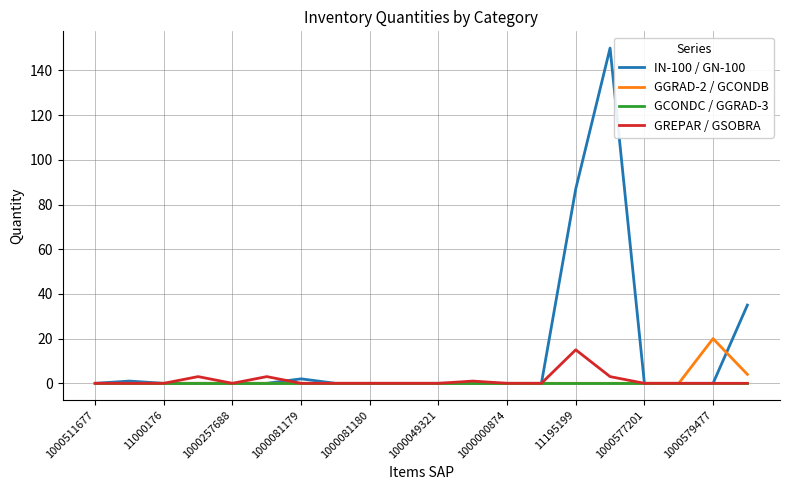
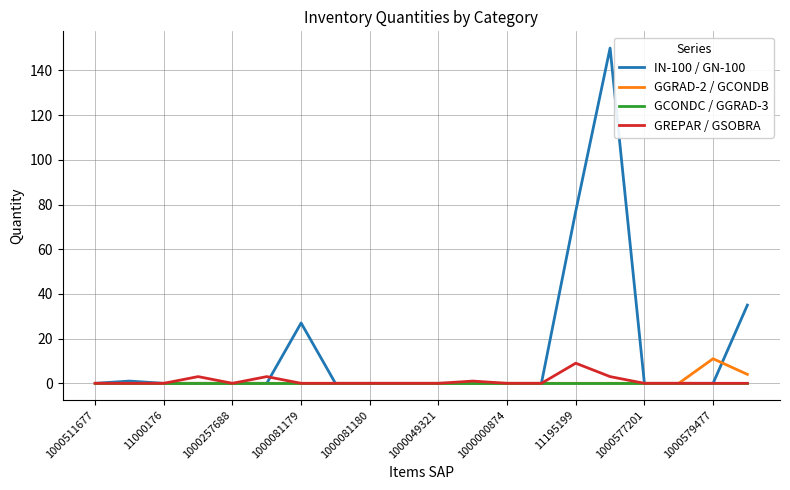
  {
    "IN-100 / GN-100": {
-     "1000081179": 2,
-     "11195199": 87
+     "1000081179": 27,
+     "11195199": 77
    },
    "GGRAD-2 / GCONDB": {
-     "1000579477": 20
+     "1000579477": 11
    },
    "GREPAR / GSOBRA": {
-     "11195199": 15
+     "11195199": 9
    }
  }
